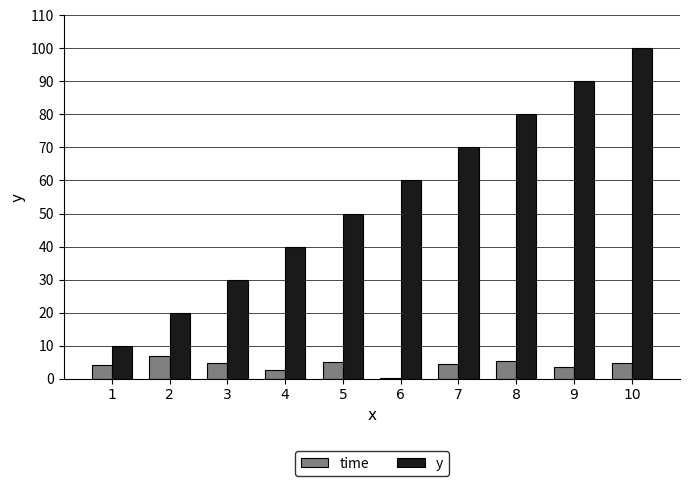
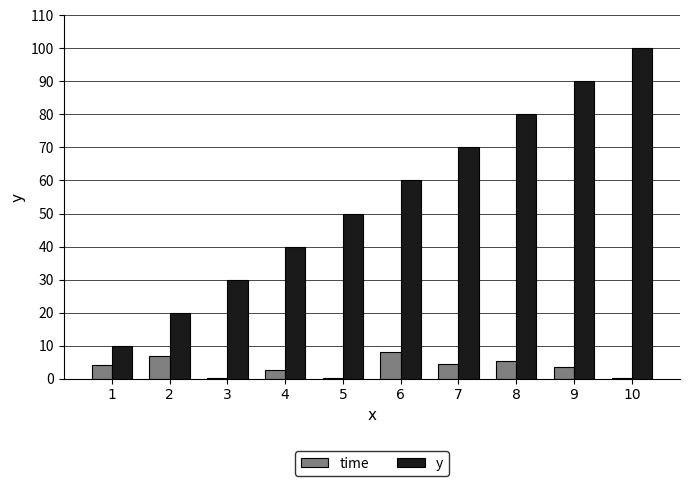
  {
    "time": {
      "1": 4,
      "2": 7,
-     "3": 5,
+     "3": 0,
      "4": 3,
-     "5": 5,
-     "6": 0,
+     "5": 0,
+     "6": 8,
      "7": 4,
      "8": 5,
      "9": 4,
-     "10": 5
+     "10": 0
    },
    "y": {
      "1": 10,
      "2": 20,
      "3": 30,
      "4": 40,
      "5": 50,
      "6": 60,
      "7": 70,
      "8": 80,
      "9": 90,
      "10": 100
    }
  }
